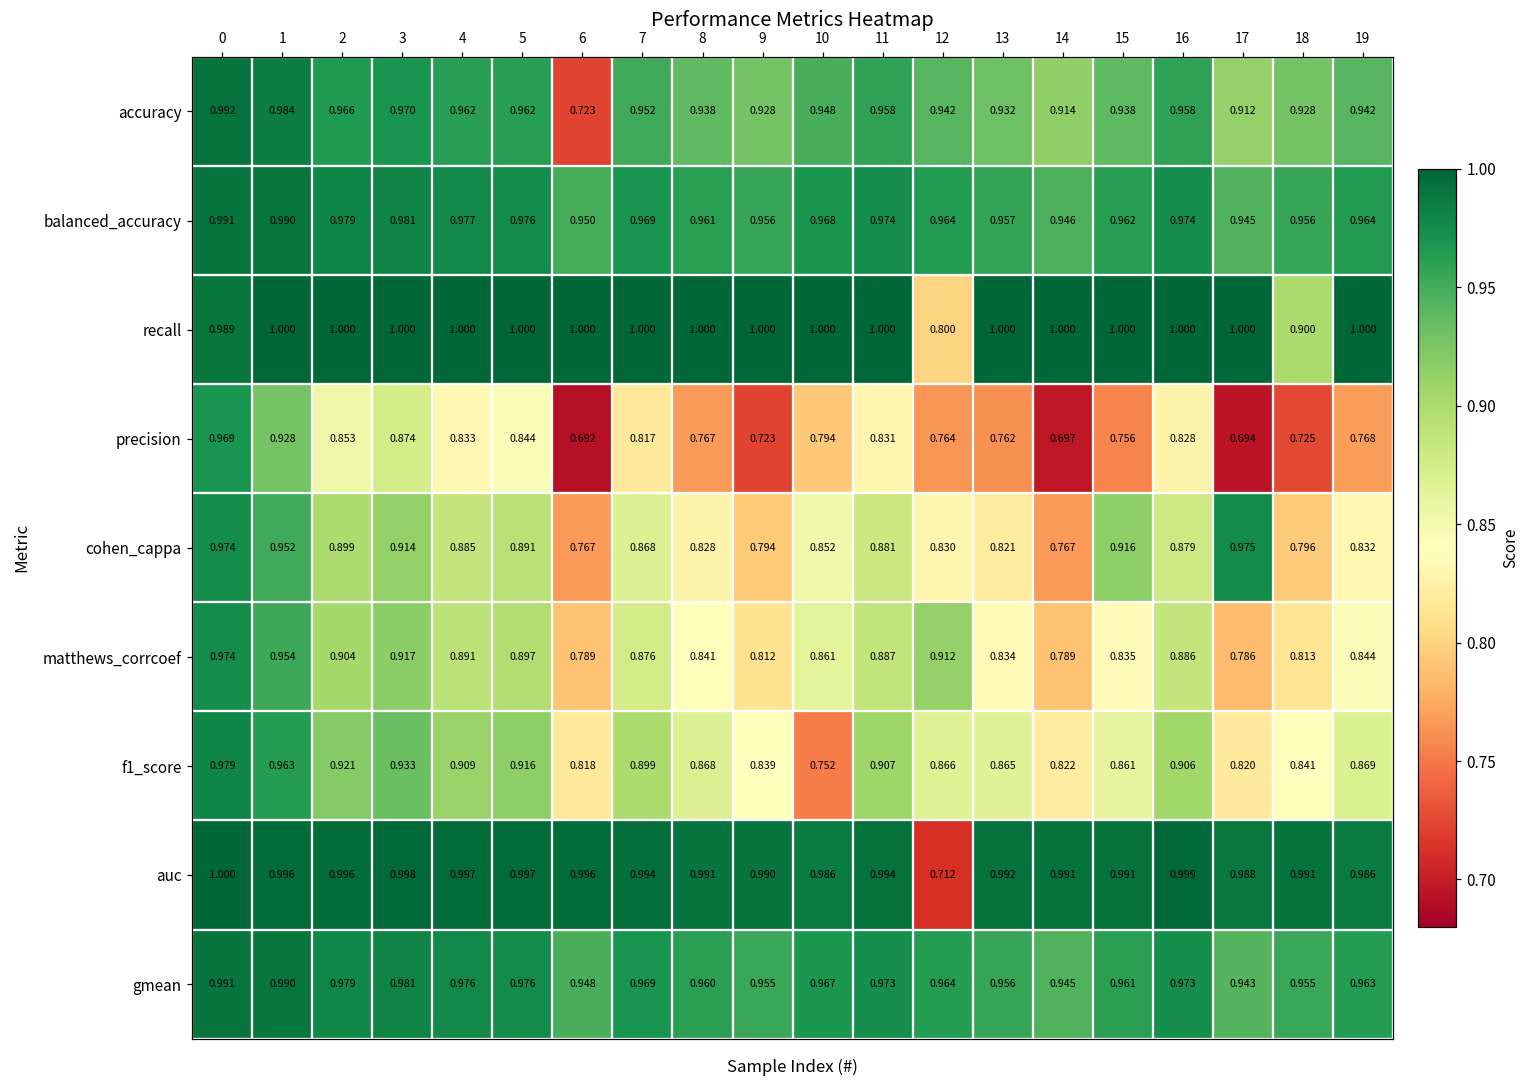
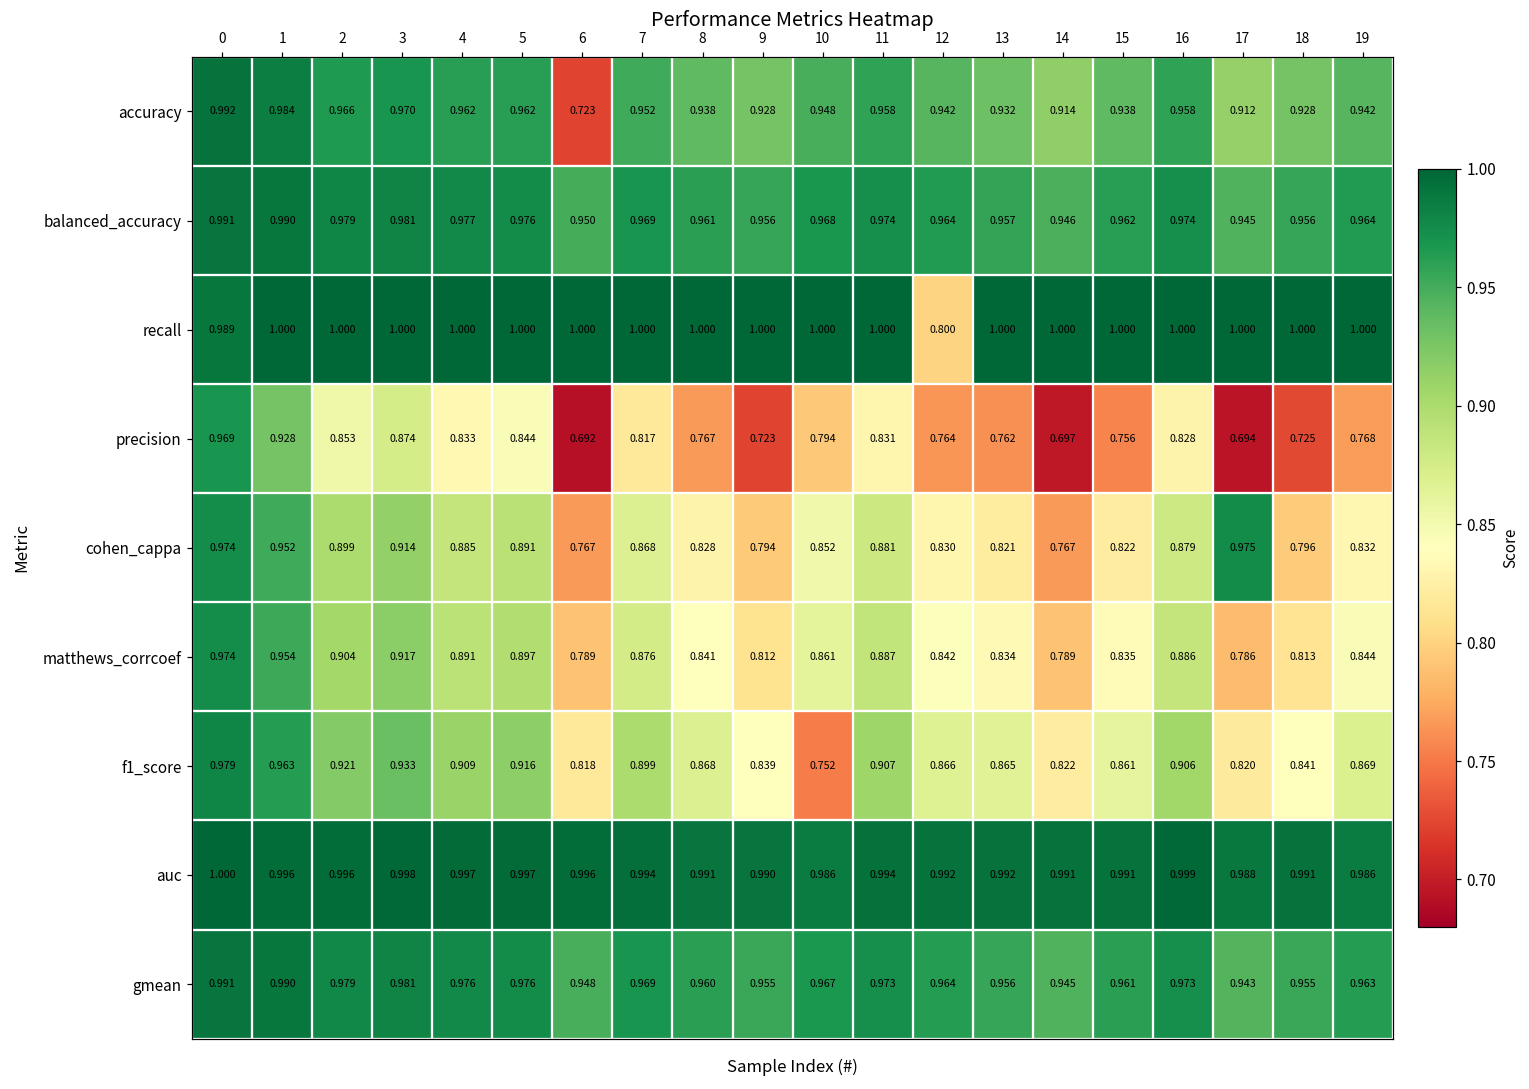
  {
    "accuracy": {
      "0": 0.992,
      "1": 0.984,
      "2": 0.966,
      "3": 0.970,
      "4": 0.962,
      "5": 0.962,
      "6": 0.723,
      "7": 0.952,
      "8": 0.938,
      "9": 0.928,
      "10": 0.948,
      "11": 0.958,
      "12": 0.942,
      "13": 0.932,
      "14": 0.914,
      "15": 0.938,
      "16": 0.958,
      "17": 0.912,
      "18": 0.928,
      "19": 0.942
    },
    "balanced_accuracy": {
      "0": 0.991,
      "1": 0.990,
      "2": 0.979,
      "3": 0.981,
      "4": 0.977,
      "5": 0.976,
      "6": 0.950,
      "7": 0.969,
      "8": 0.961,
      "9": 0.956,
      "10": 0.968,
      "11": 0.974,
      "12": 0.964,
      "13": 0.957,
      "14": 0.946,
      "15": 0.962,
      "16": 0.974,
      "17": 0.945,
      "18": 0.956,
      "19": 0.964
    },
    "recall": {
      "0": 0.989,
      "1": 1.000,
      "2": 1.000,
      "3": 1.000,
      "4": 1.000,
      "5": 1.000,
      "6": 1.000,
      "7": 1.000,
      "8": 1.000,
      "9": 1.000,
      "10": 1.000,
      "11": 1.000,
      "12": 0.800,
      "13": 1.000,
      "14": 1.000,
      "15": 1.000,
      "16": 1.000,
      "17": 1.000,
-     "18": 0.900,
+     "18": 1.000,
      "19": 1.000
    },
    "precision": {
      "0": 0.969,
      "1": 0.928,
      "2": 0.853,
      "3": 0.874,
      "4": 0.833,
      "5": 0.844,
      "6": 0.692,
      "7": 0.817,
      "8": 0.767,
      "9": 0.723,
      "10": 0.794,
      "11": 0.831,
      "12": 0.764,
      "13": 0.762,
      "14": 0.697,
      "15": 0.756,
      "16": 0.828,
      "17": 0.694,
      "18": 0.725,
      "19": 0.768
    },
    "cohen_cappa": {
      "0": 0.974,
      "1": 0.952,
      "2": 0.899,
      "3": 0.914,
      "4": 0.885,
      "5": 0.891,
      "6": 0.767,
      "7": 0.868,
      "8": 0.828,
      "9": 0.794,
      "10": 0.852,
      "11": 0.881,
      "12": 0.830,
      "13": 0.821,
      "14": 0.767,
-     "15": 0.916,
+     "15": 0.822,
      "16": 0.879,
      "17": 0.975,
      "18": 0.796,
      "19": 0.832
    },
    "matthews_corrcoef": {
      "0": 0.974,
      "1": 0.954,
      "2": 0.904,
      "3": 0.917,
      "4": 0.891,
      "5": 0.897,
      "6": 0.789,
      "7": 0.876,
      "8": 0.841,
      "9": 0.812,
      "10": 0.861,
      "11": 0.887,
-     "12": 0.912,
+     "12": 0.842,
      "13": 0.834,
      "14": 0.789,
      "15": 0.835,
      "16": 0.886,
      "17": 0.786,
      "18": 0.813,
      "19": 0.844
    },
    "f1_score": {
      "0": 0.979,
      "1": 0.963,
      "2": 0.921,
      "3": 0.933,
      "4": 0.909,
      "5": 0.916,
      "6": 0.818,
      "7": 0.899,
      "8": 0.868,
      "9": 0.839,
      "10": 0.752,
      "11": 0.907,
      "12": 0.866,
      "13": 0.865,
      "14": 0.822,
      "15": 0.861,
      "16": 0.906,
      "17": 0.820,
      "18": 0.841,
      "19": 0.869
    },
    "auc": {
      "0": 1.000,
      "1": 0.996,
      "2": 0.996,
      "3": 0.998,
      "4": 0.997,
      "5": 0.997,
      "6": 0.996,
      "7": 0.994,
      "8": 0.991,
      "9": 0.990,
      "10": 0.986,
      "11": 0.994,
-     "12": 0.712,
+     "12": 0.992,
      "13": 0.992,
      "14": 0.991,
      "15": 0.991,
      "16": 0.999,
      "17": 0.988,
      "18": 0.991,
      "19": 0.986
    },
    "gmean": {
      "0": 0.991,
      "1": 0.990,
      "2": 0.979,
      "3": 0.981,
      "4": 0.976,
      "5": 0.976,
      "6": 0.948,
      "7": 0.969,
      "8": 0.960,
      "9": 0.955,
      "10": 0.967,
      "11": 0.973,
      "12": 0.964,
      "13": 0.956,
      "14": 0.945,
      "15": 0.961,
      "16": 0.973,
      "17": 0.943,
      "18": 0.955,
      "19": 0.963
    }
  }
